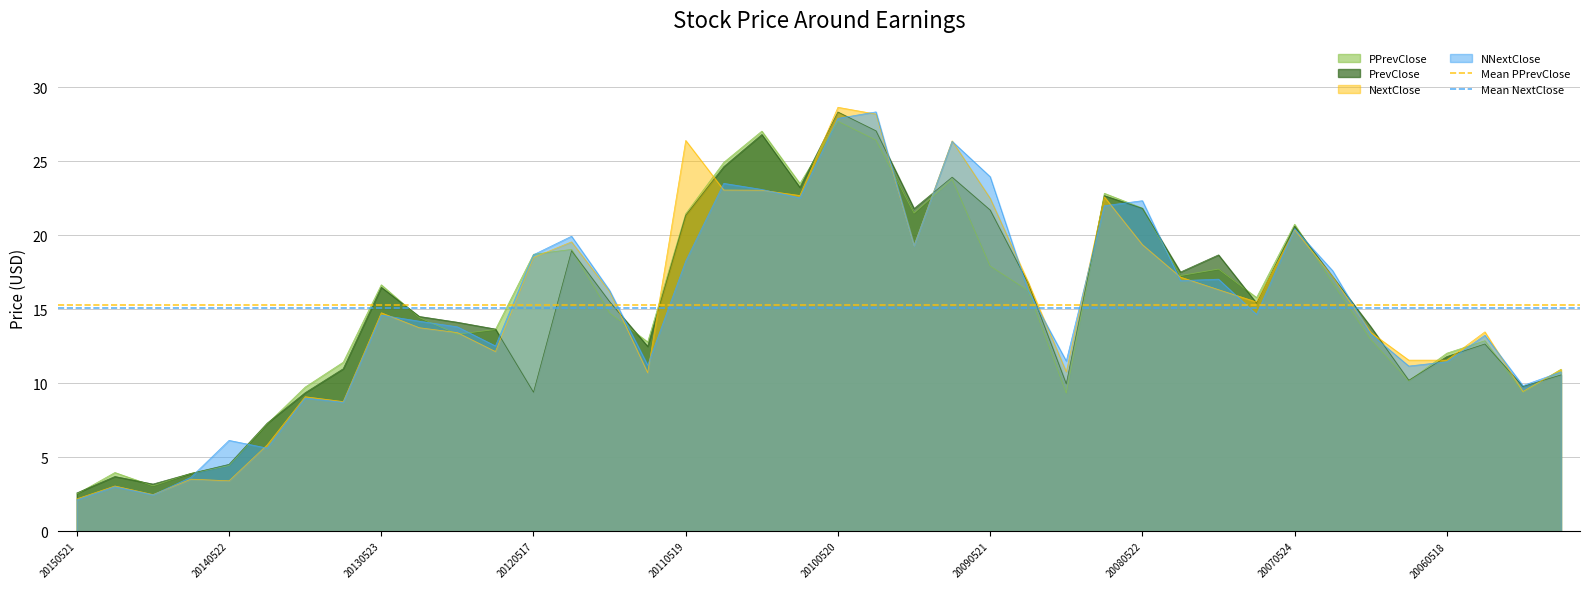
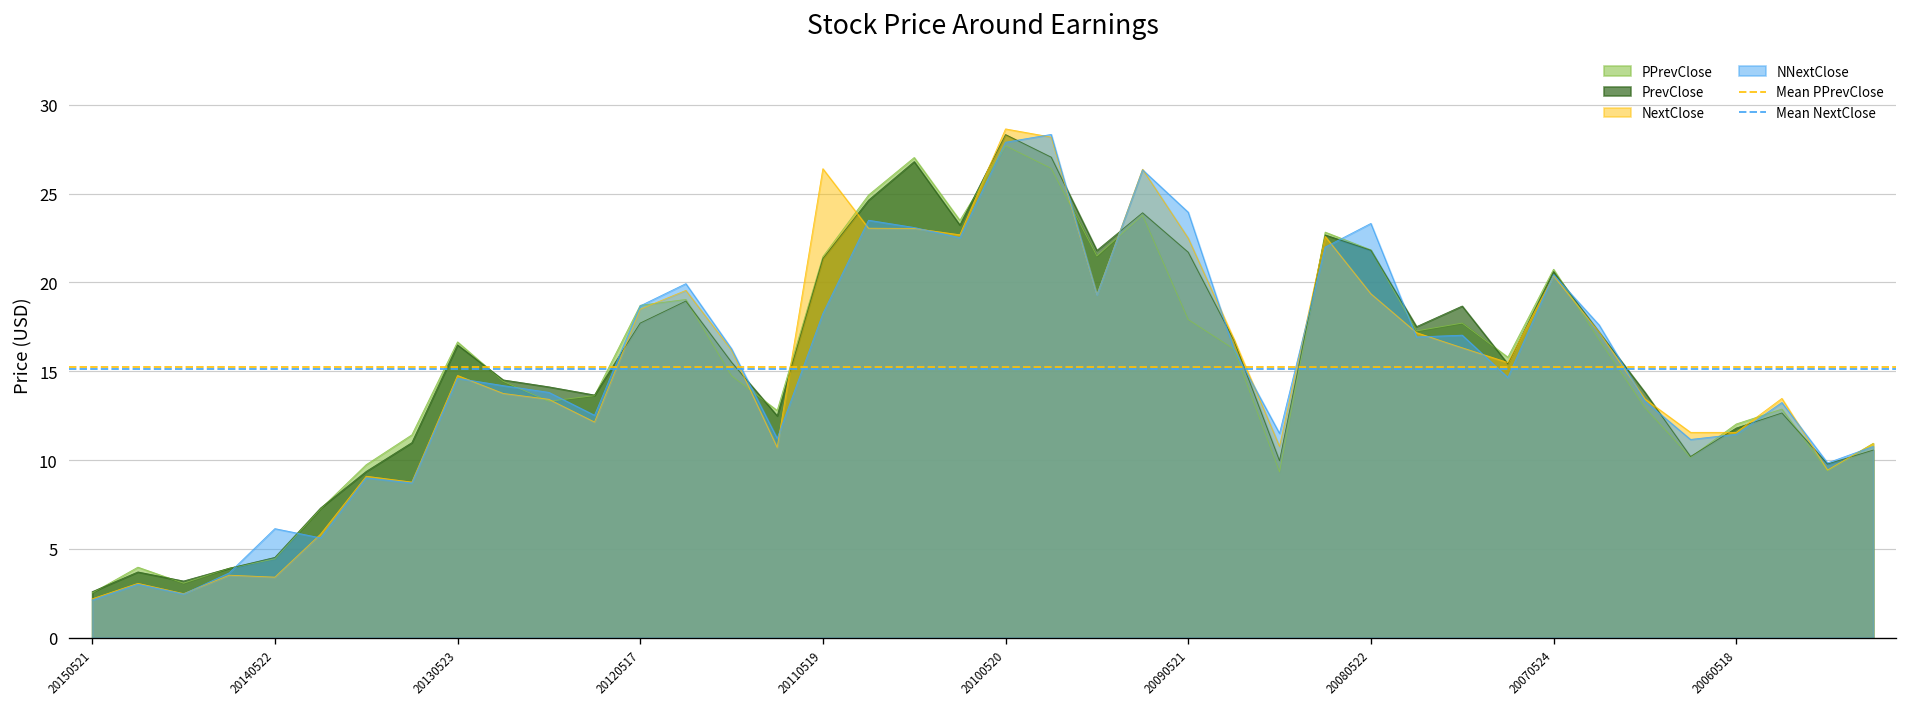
  {
    "PPrevClose": {
      "20100520": 27.7,
      "20090521": 17.9,
      "20060518": 12.0
    },
    "PrevClose": {
-     "20120517": 9.4,
+     "20120517": 17.7,
      "20100520": 28.3,
      "20090521": 21.7,
      "20060518": 11.8
    },
    "NextClose": {
      "20140522": 3.4,
      "20120517": 18.5,
      "20110519": 26.4,
      "20100520": 28.6,
      "20090521": 22.5,
      "20080522": 19.4
    },
    "NNextClose": {
      "20140522": 6.1,
      "20110519": 18.3,
      "20100520": 27.9,
      "20090521": 24.0,
-     "20080522": 22.3
+     "20080522": 23.3
    }
  }
